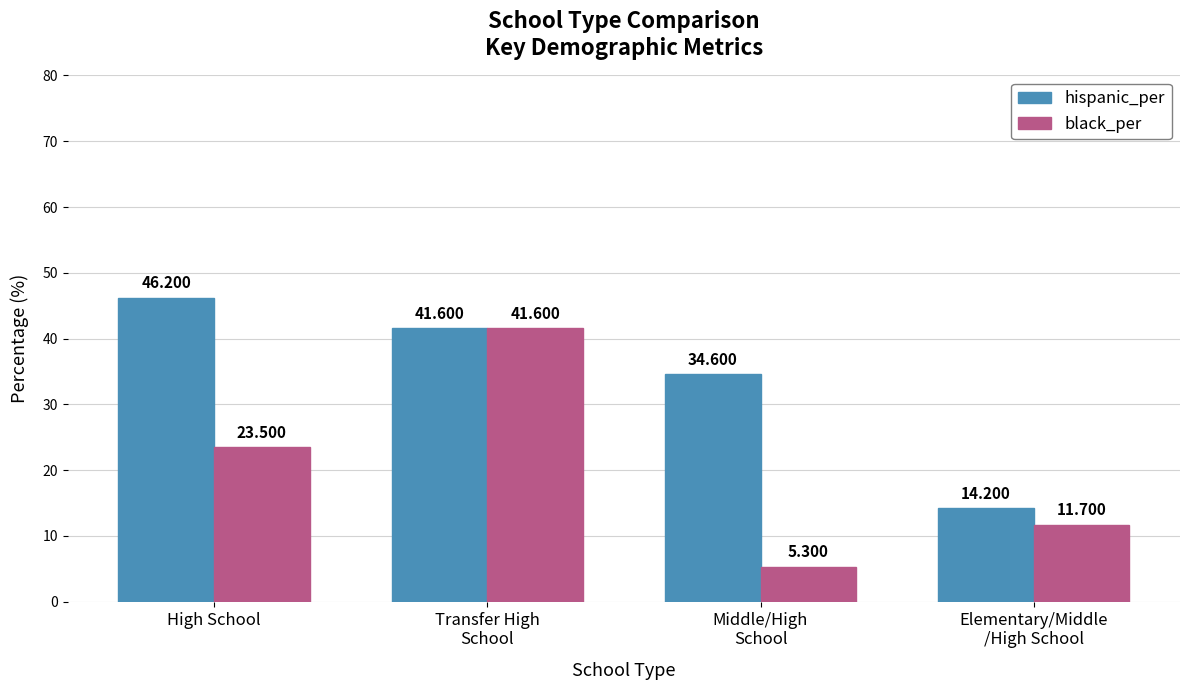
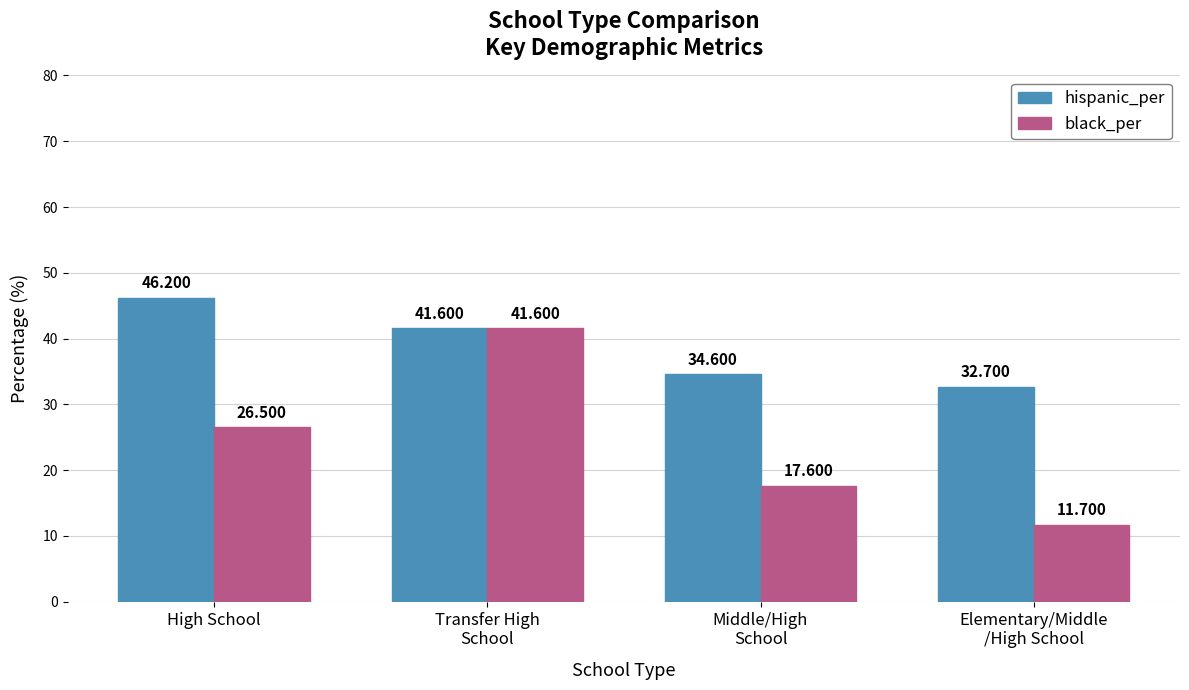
  {
    "hispanic_per": {
      "High School": 46.200,
      "Transfer High School": 41.600,
      "Middle/High School": 34.600,
-     "Elementary/Middle /High School": 14.200
+     "Elementary/Middle /High School": 32.700
    },
    "black_per": {
-     "High School": 23.500,
+     "High School": 26.500,
      "Transfer High School": 41.600,
-     "Middle/High School": 5.300,
+     "Middle/High School": 17.600,
      "Elementary/Middle /High School": 11.700
    }
  }
